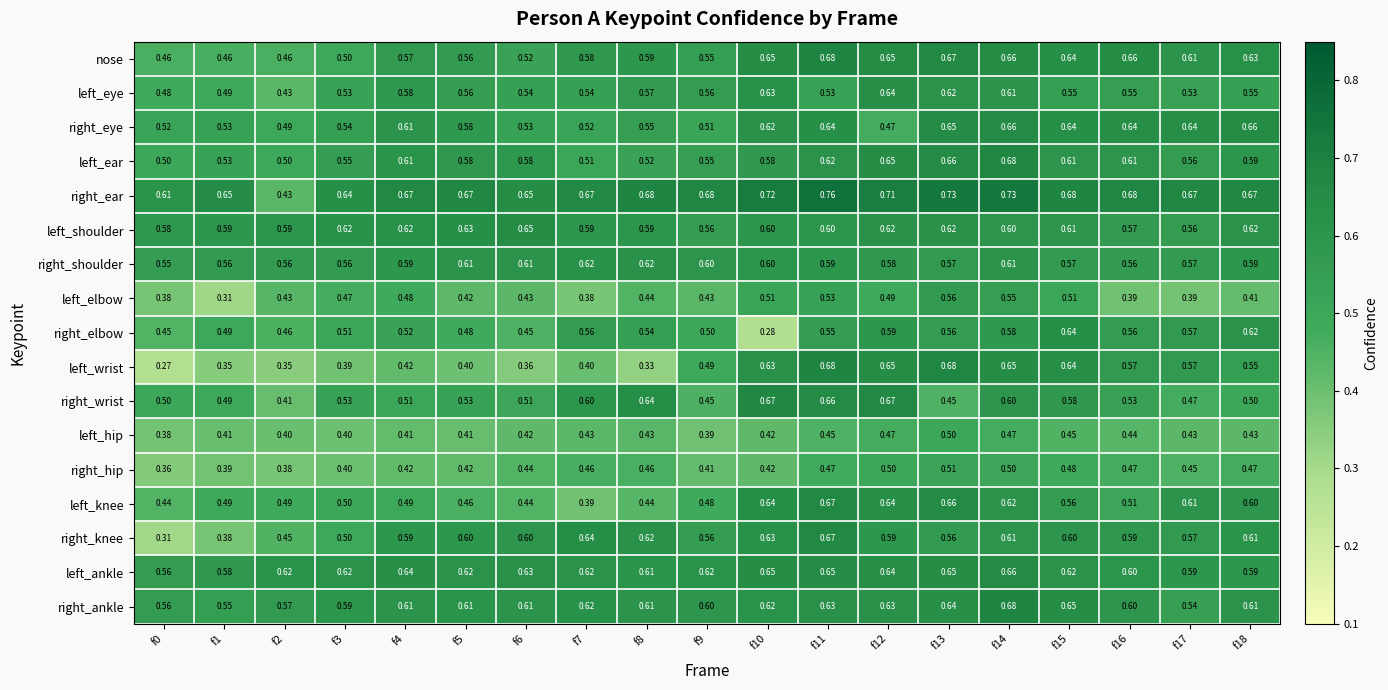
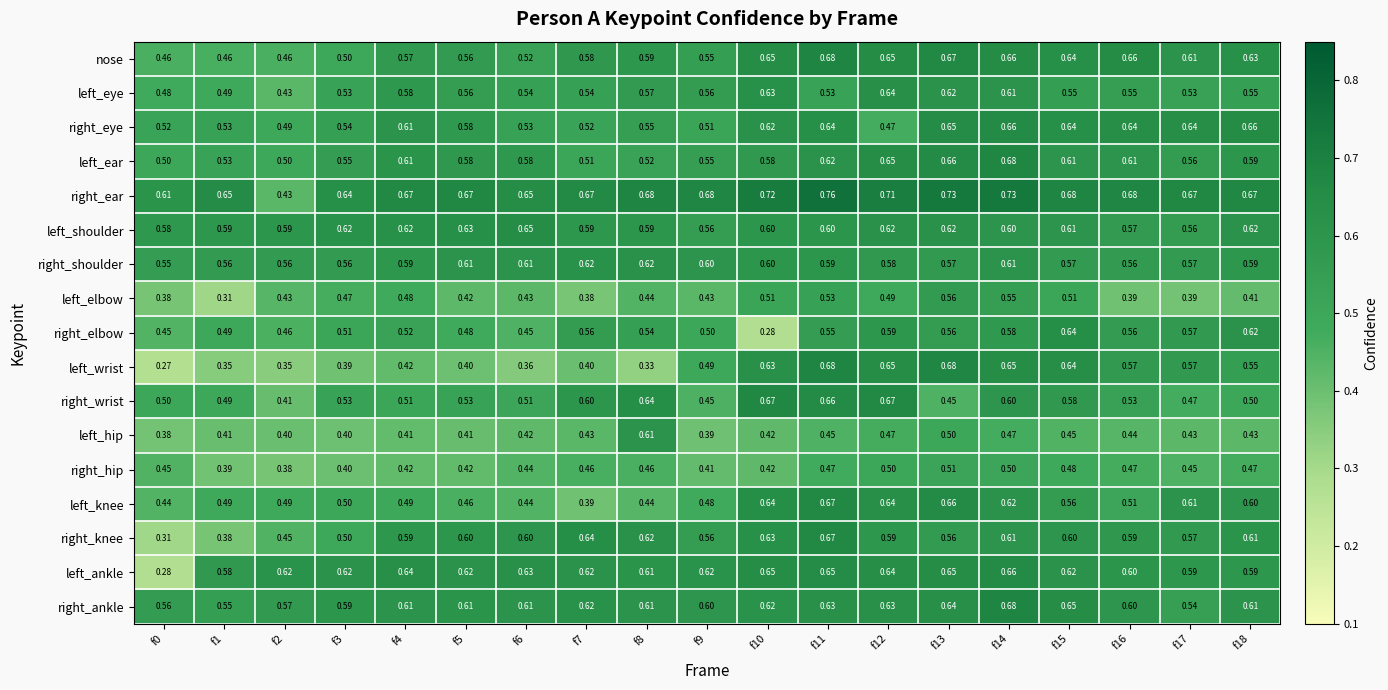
  {
    "left_hip": {
      "f0": 0.38,
      "f1": 0.41,
      "f2": 0.40,
      "f3": 0.40,
      "f4": 0.41,
      "f5": 0.41,
      "f6": 0.42,
      "f7": 0.43,
-     "f8": 0.43,
+     "f8": 0.61,
      "f9": 0.39,
      "f10": 0.42,
      "f11": 0.45,
      "f12": 0.47,
      "f13": 0.50,
      "f14": 0.47,
      "f15": 0.45,
      "f16": 0.44,
      "f17": 0.43,
      "f18": 0.43
    },
    "right_hip": {
-     "f0": 0.36,
+     "f0": 0.45,
      "f1": 0.39,
      "f2": 0.38,
      "f3": 0.40,
      "f4": 0.42,
      "f5": 0.42,
      "f6": 0.44,
      "f7": 0.46,
      "f8": 0.46,
      "f9": 0.41,
      "f10": 0.42,
      "f11": 0.47,
      "f12": 0.50,
      "f13": 0.51,
      "f14": 0.50,
      "f15": 0.48,
      "f16": 0.47,
      "f17": 0.45,
      "f18": 0.47
    },
    "left_ankle": {
-     "f0": 0.56,
+     "f0": 0.28,
      "f1": 0.58,
      "f2": 0.62,
      "f3": 0.62,
      "f4": 0.64,
      "f5": 0.62,
      "f6": 0.63,
      "f7": 0.62,
      "f8": 0.61,
      "f9": 0.62,
      "f10": 0.65,
      "f11": 0.65,
      "f12": 0.64,
      "f13": 0.65,
      "f14": 0.66,
      "f15": 0.62,
      "f16": 0.60,
      "f17": 0.59,
      "f18": 0.59
    }
  }
